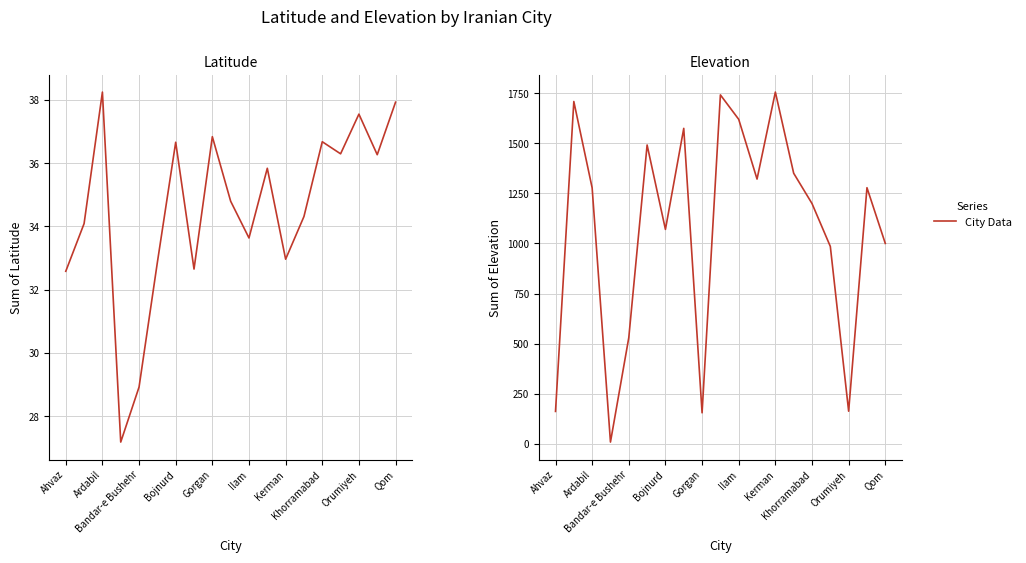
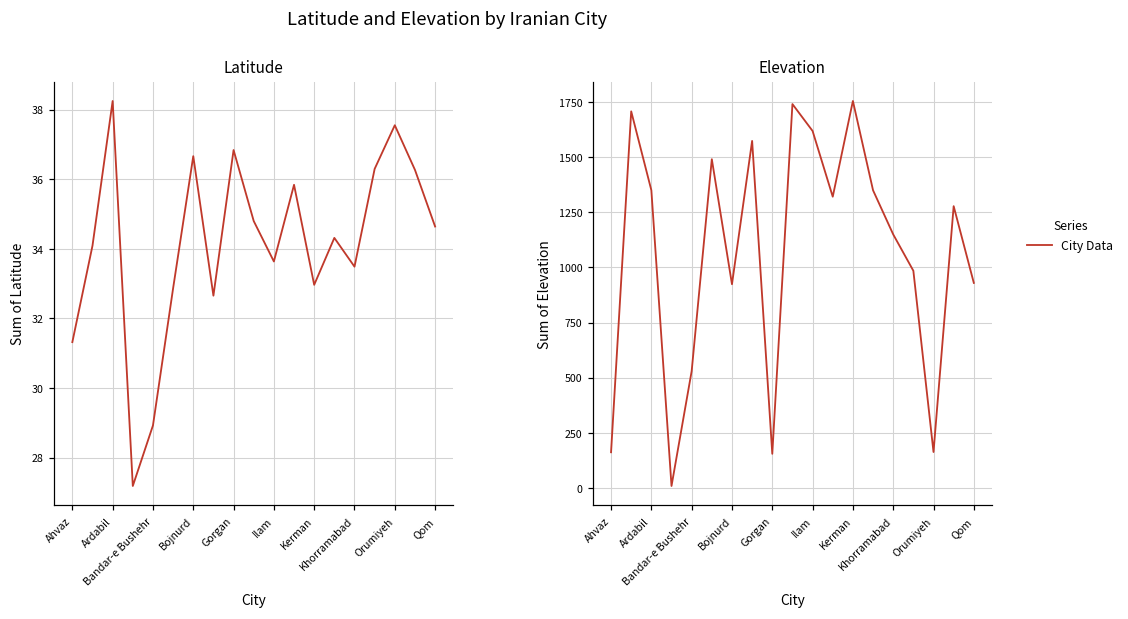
  {
    "Latitude": {
-     "Ahvaz": 32.6,
+     "Ahvaz": 31.3,
      "Ardabil": 38.2,
      "Bandar-e Bushehr": 28.9,
      "Bojnurd": 36.7,
      "Gorgan": 36.8,
      "Ilam": 33.6,
      "Kerman": 33.0,
-     "Khorramabad": 36.7,
+     "Khorramabad": 33.5,
      "Orumiyeh": 37.6,
-     "Qom": 37.9
+     "Qom": 34.6
    },
    "Elevation": {
      "Ahvaz": 160,
-     "Ardabil": 1280,
+     "Ardabil": 1350,
      "Bandar-e Bushehr": 530,
-     "Bojnurd": 1070,
+     "Bojnurd": 920,
      "Gorgan": 160,
      "Ilam": 1620,
      "Kerman": 1760,
-     "Khorramabad": 1200,
+     "Khorramabad": 1150,
      "Orumiyeh": 160,
-     "Qom": 1000
+     "Qom": 930
    }
  }
